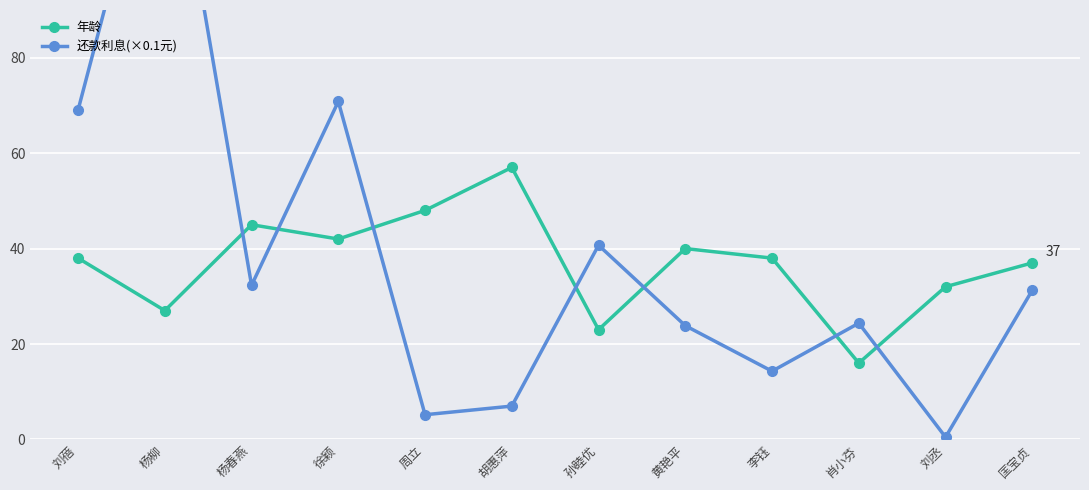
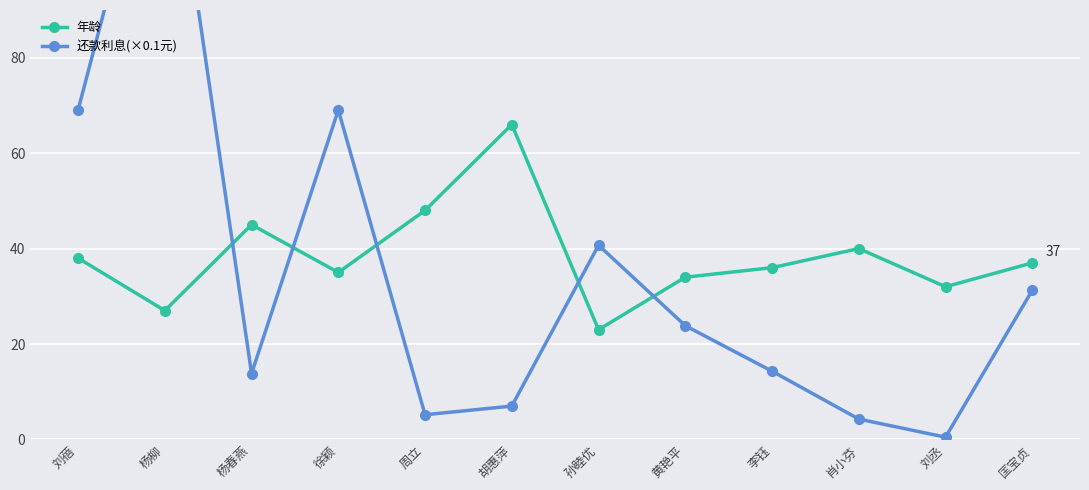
  {
    "年龄": {
      "刘蓓": 38,
      "杨柳": 27,
      "杨春燕": 45,
-     "徐颖": 42,
+     "徐颖": 35,
      "周立": 48,
-     "胡惠萍": 57,
+     "胡惠萍": 66,
      "孙睦优": 23,
-     "黄艳平": 40,
-     "李钰": 38,
-     "肖小芬": 16,
+     "黄艳平": 34,
+     "李钰": 36,
+     "肖小芬": 40,
      "刘丞": 32
    },
    "还款利息(×0.1元)": {
      "刘蓓": 69,
-     "杨春燕": 32,
-     "徐颖": 71,
+     "杨春燕": 14,
+     "徐颖": 69,
      "周立": 5,
      "胡惠萍": 7,
      "孙睦优": 41,
      "黄艳平": 24,
      "李钰": 14,
-     "肖小芬": 24,
+     "肖小芬": 4,
      "刘丞": 0,
      "匡宝贞": 31
    }
  }
